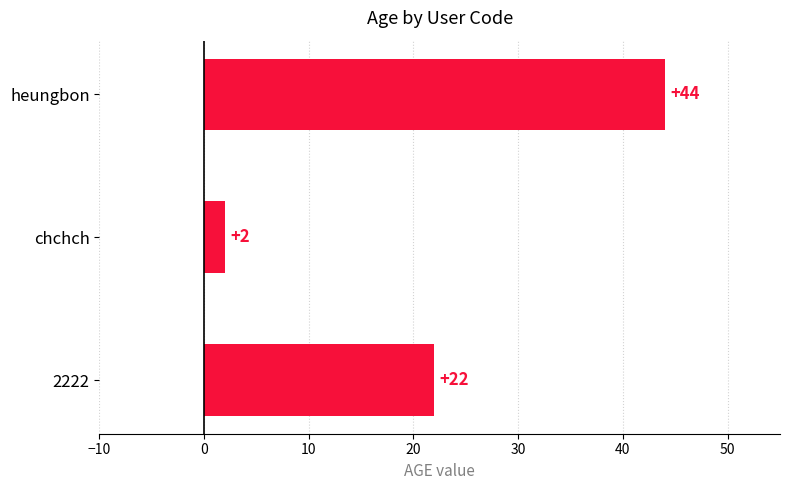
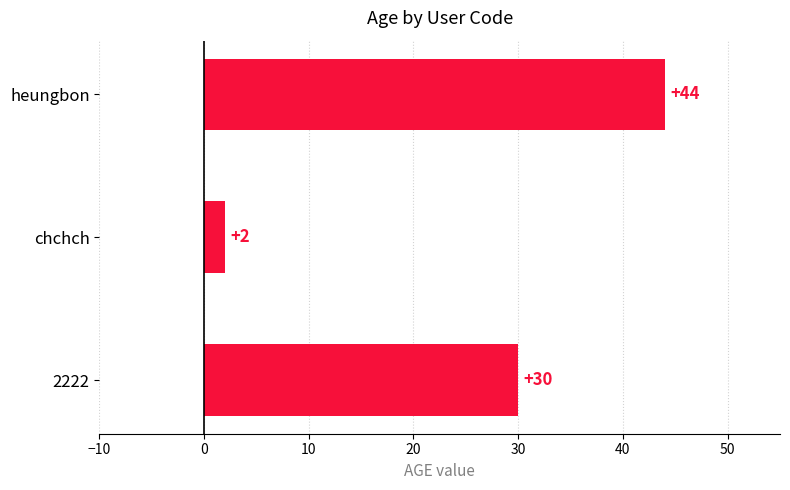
  {
    "heungbon": "+44",
    "chchch": "+2",
-   "2222": "+22"
+   "2222": "+30"
  }
